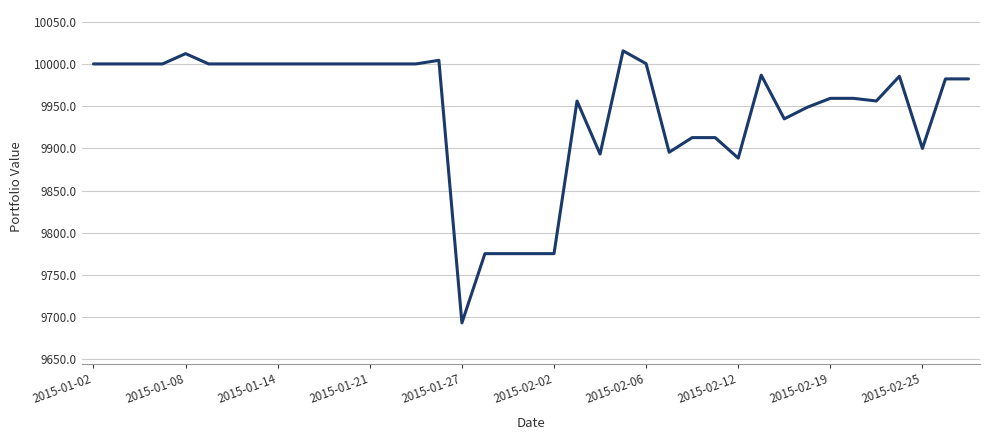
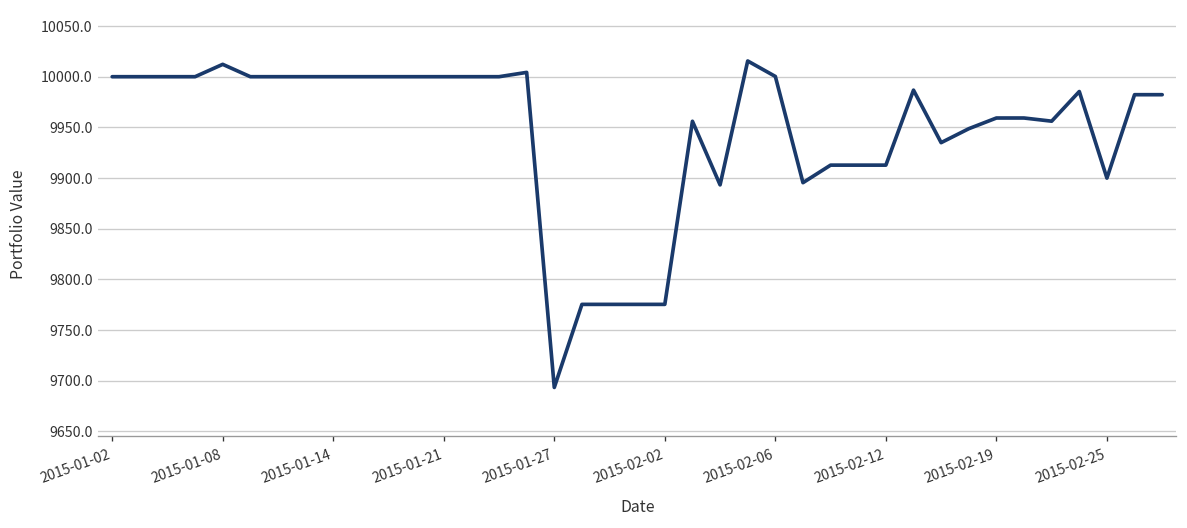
  {
    "2015-01-02": 10000,
    "2015-01-08": 10010,
    "2015-01-14": 10000,
    "2015-01-21": 10000,
    "2015-01-27": 9690,
    "2015-02-02": 9780,
    "2015-02-06": 10000,
-   "2015-02-12": 9890,
+   "2015-02-12": 9910,
    "2015-02-19": 9960,
    "2015-02-25": 9900
  }
